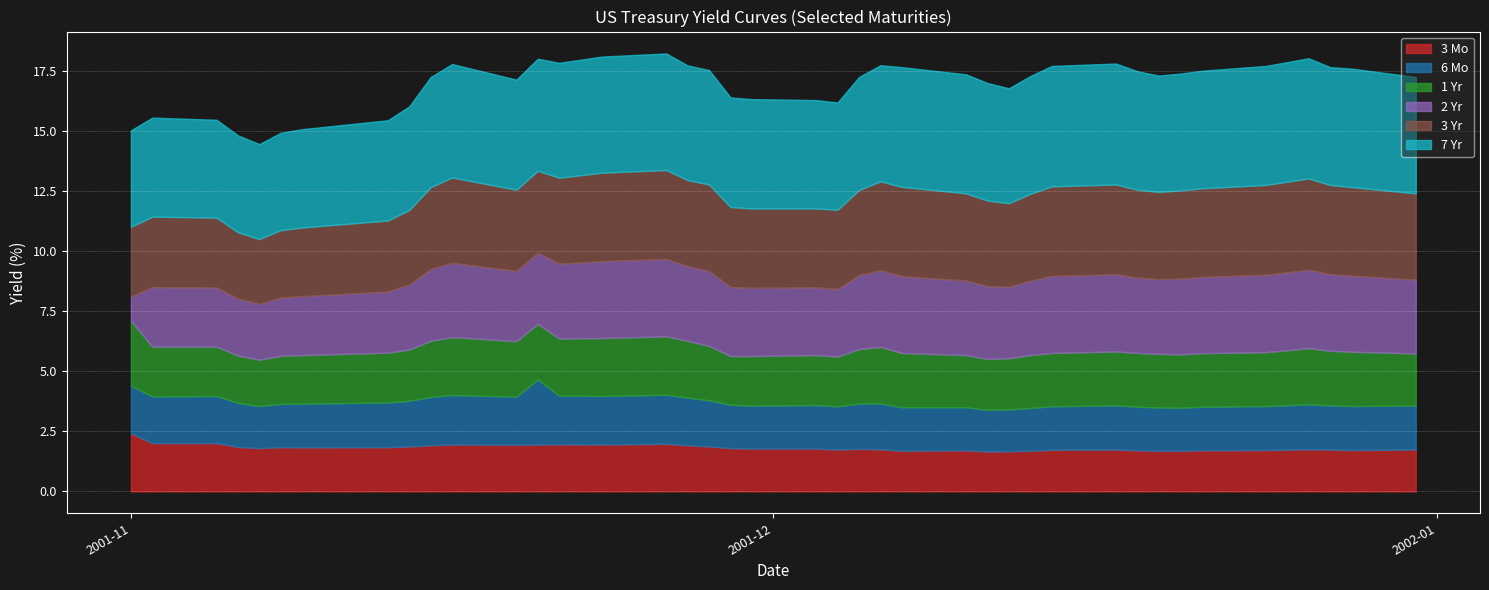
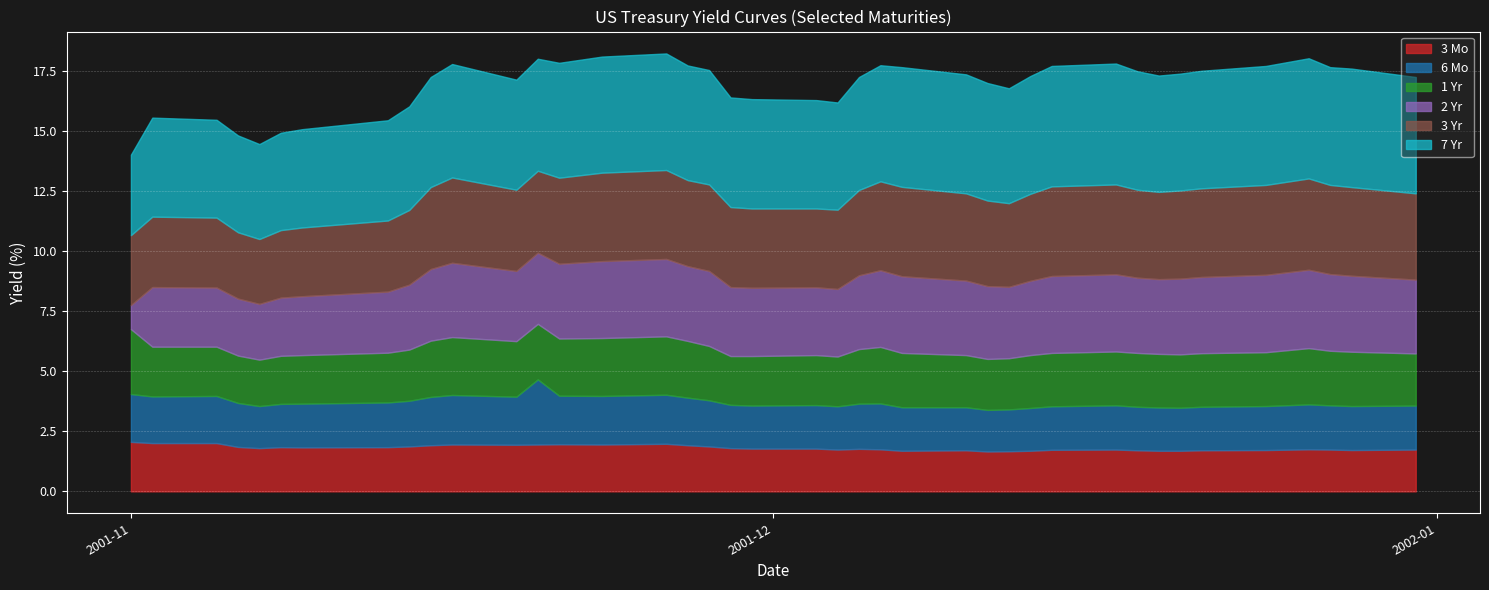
  {
    "3 Mo": {
-     "2001-11": 2.4
+     "2001-11": 2.1
    },
    "6 Mo": {
      "2001-11": 2.0
    },
    "1 Yr": {
      "2001-11": 2.7
    },
    "2 Yr": {
      "2001-11": 1.0
    },
    "3 Yr": {
      "2001-11": 2.9
    },
    "7 Yr": {
-     "2001-11": 4.0
+     "2001-11": 3.3
    }
  }
